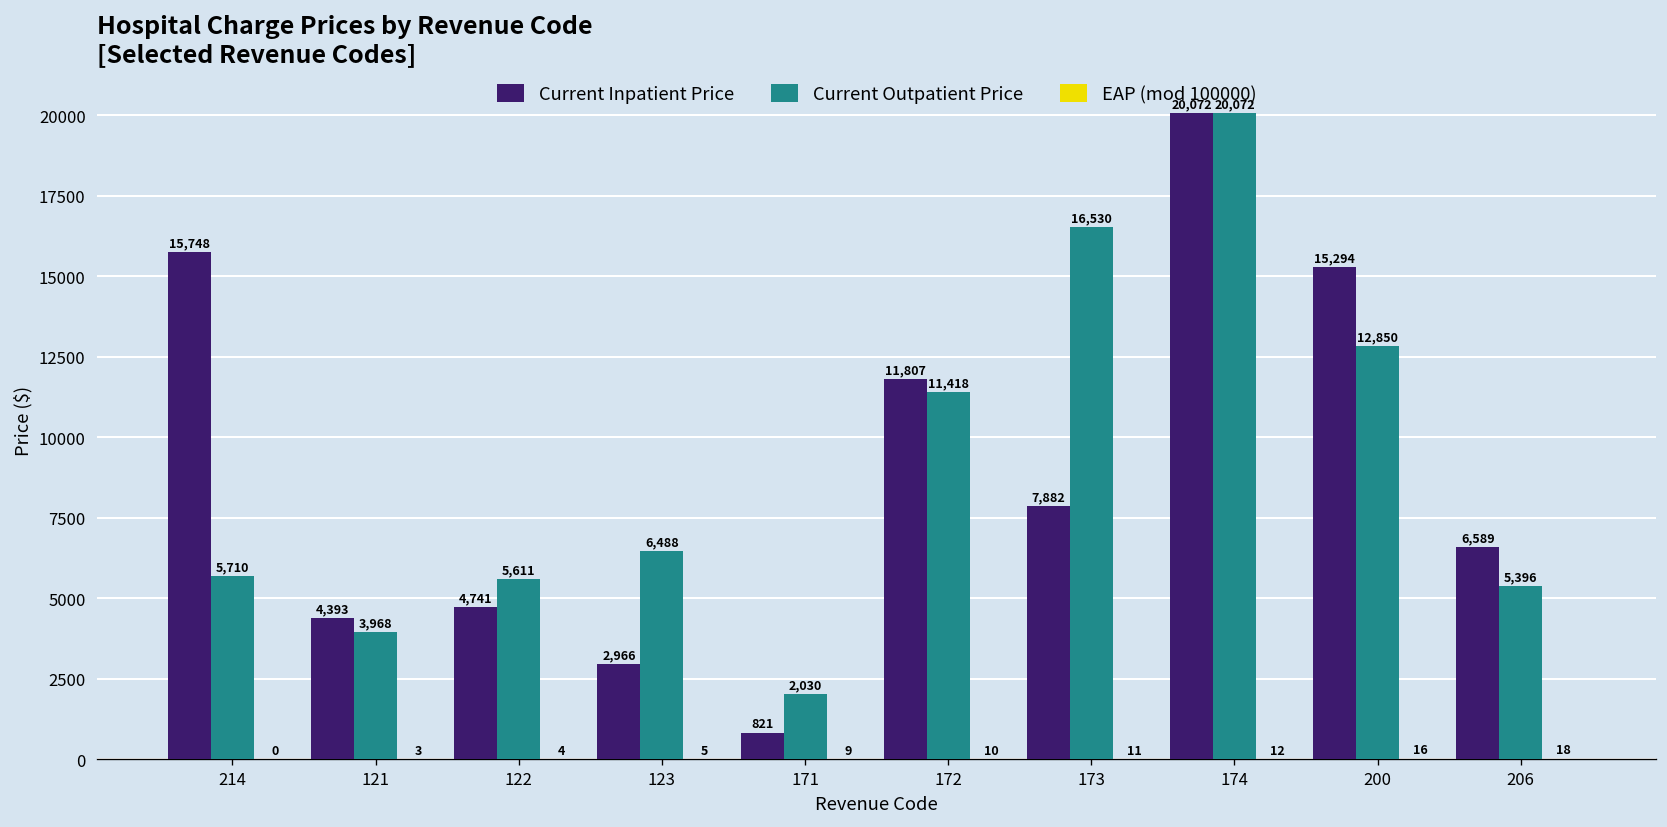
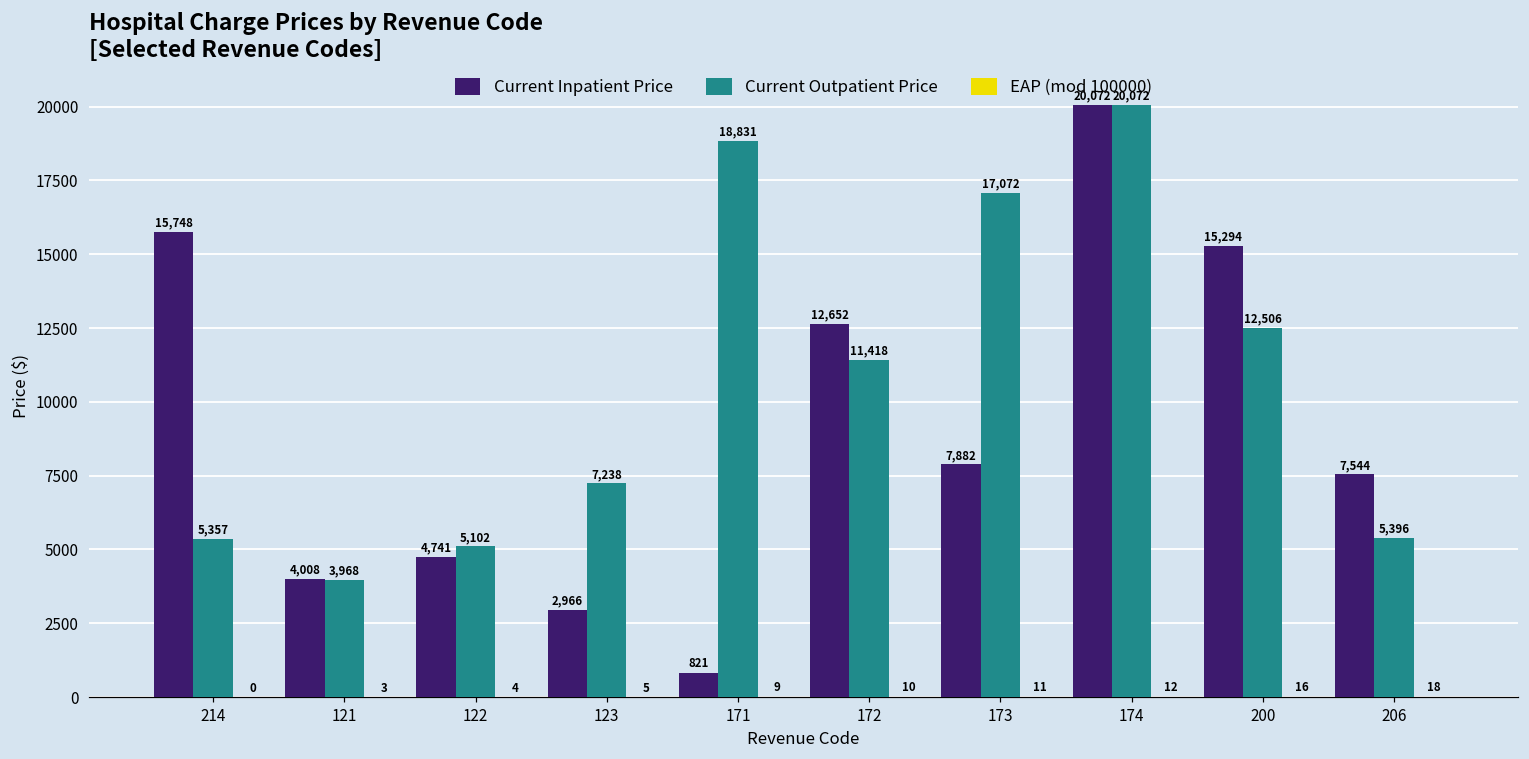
  {
    "Current Inpatient Price": {
      "214": "15,748",
-     "121": "4,393",
+     "121": "4,008",
      "122": "4,741",
      "123": "2,966",
      "171": "821",
-     "172": "11,807",
+     "172": "12,652",
      "173": "7,882",
      "174": "20,072",
      "200": "15,294",
-     "206": "6,589"
+     "206": "7,544"
    },
    "Current Outpatient Price": {
-     "214": "5,710",
+     "214": "5,357",
      "121": "3,968",
-     "122": "5,611",
-     "123": "6,488",
-     "171": "2,030",
+     "122": "5,102",
+     "123": "7,238",
+     "171": "18,831",
      "172": "11,418",
-     "173": "16,530",
+     "173": "17,072",
      "174": "20,072",
-     "200": "12,850",
+     "200": "12,506",
      "206": "5,396"
    },
    "EAP (mod 100000)": {
      "214": "0",
      "121": "3",
      "122": "4",
      "123": "5",
      "171": "9",
      "172": "10",
      "173": "11",
      "174": "12",
      "200": "16",
      "206": "18"
    }
  }
